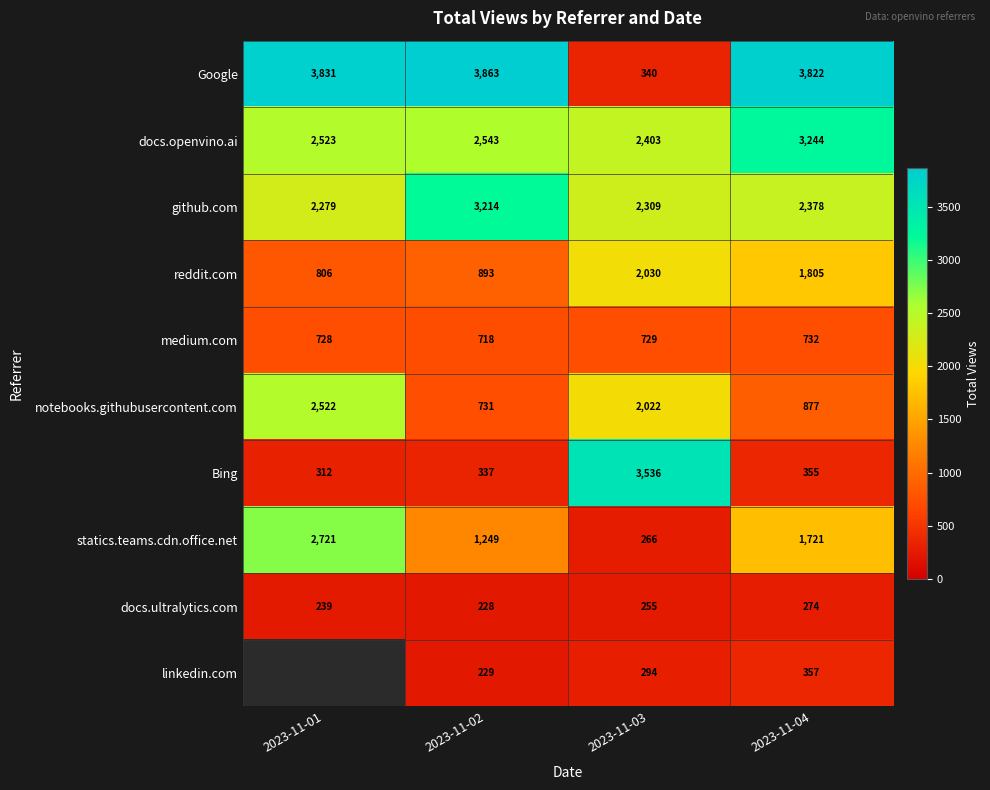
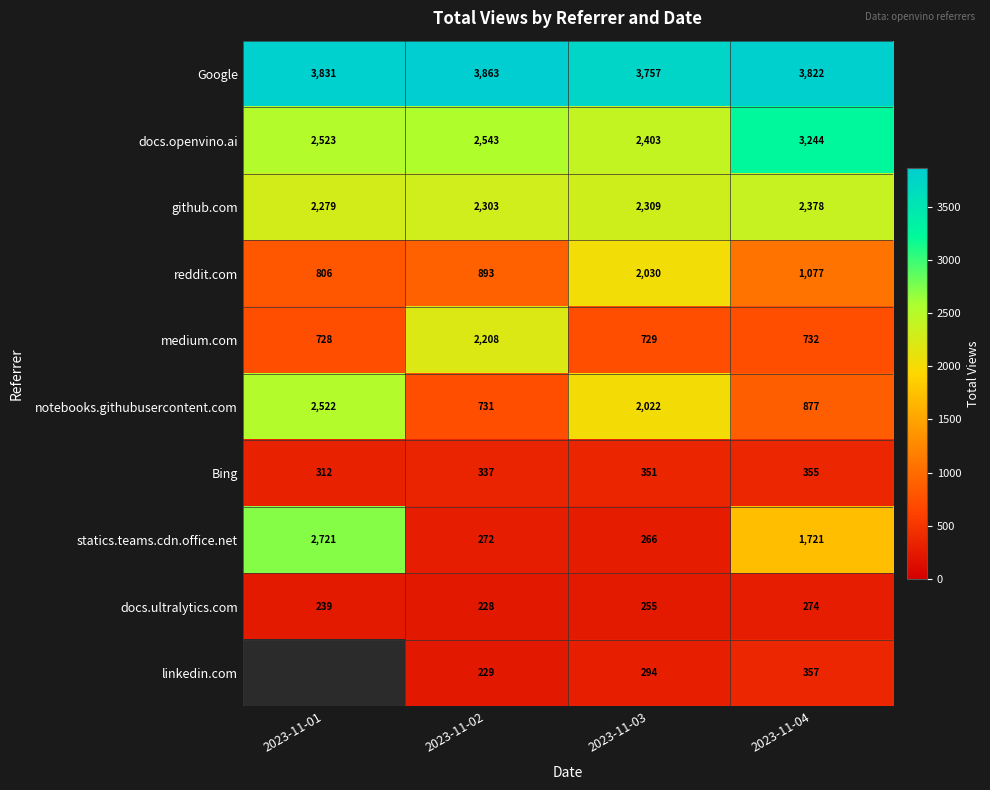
  {
    "Google": {
      "2023-11-01": "3,831",
      "2023-11-02": "3,863",
-     "2023-11-03": "340",
+     "2023-11-03": "3,757",
      "2023-11-04": "3,822"
    },
    "docs.openvino.ai": {
      "2023-11-01": "2,523",
      "2023-11-02": "2,543",
      "2023-11-03": "2,403",
      "2023-11-04": "3,244"
    },
    "github.com": {
      "2023-11-01": "2,279",
-     "2023-11-02": "3,214",
+     "2023-11-02": "2,303",
      "2023-11-03": "2,309",
      "2023-11-04": "2,378"
    },
    "reddit.com": {
      "2023-11-01": "806",
      "2023-11-02": "893",
      "2023-11-03": "2,030",
-     "2023-11-04": "1,805"
+     "2023-11-04": "1,077"
    },
    "medium.com": {
      "2023-11-01": "728",
-     "2023-11-02": "718",
+     "2023-11-02": "2,208",
      "2023-11-03": "729",
      "2023-11-04": "732"
    },
    "notebooks.githubusercontent.com": {
      "2023-11-01": "2,522",
      "2023-11-02": "731",
      "2023-11-03": "2,022",
      "2023-11-04": "877"
    },
    "Bing": {
      "2023-11-01": "312",
      "2023-11-02": "337",
-     "2023-11-03": "3,536",
+     "2023-11-03": "351",
      "2023-11-04": "355"
    },
    "statics.teams.cdn.office.net": {
      "2023-11-01": "2,721",
-     "2023-11-02": "1,249",
+     "2023-11-02": "272",
      "2023-11-03": "266",
      "2023-11-04": "1,721"
    },
    "docs.ultralytics.com": {
      "2023-11-01": "239",
      "2023-11-02": "228",
      "2023-11-03": "255",
      "2023-11-04": "274"
    },
    "linkedin.com": {
      "2023-11-02": "229",
      "2023-11-03": "294",
      "2023-11-04": "357"
    }
  }
